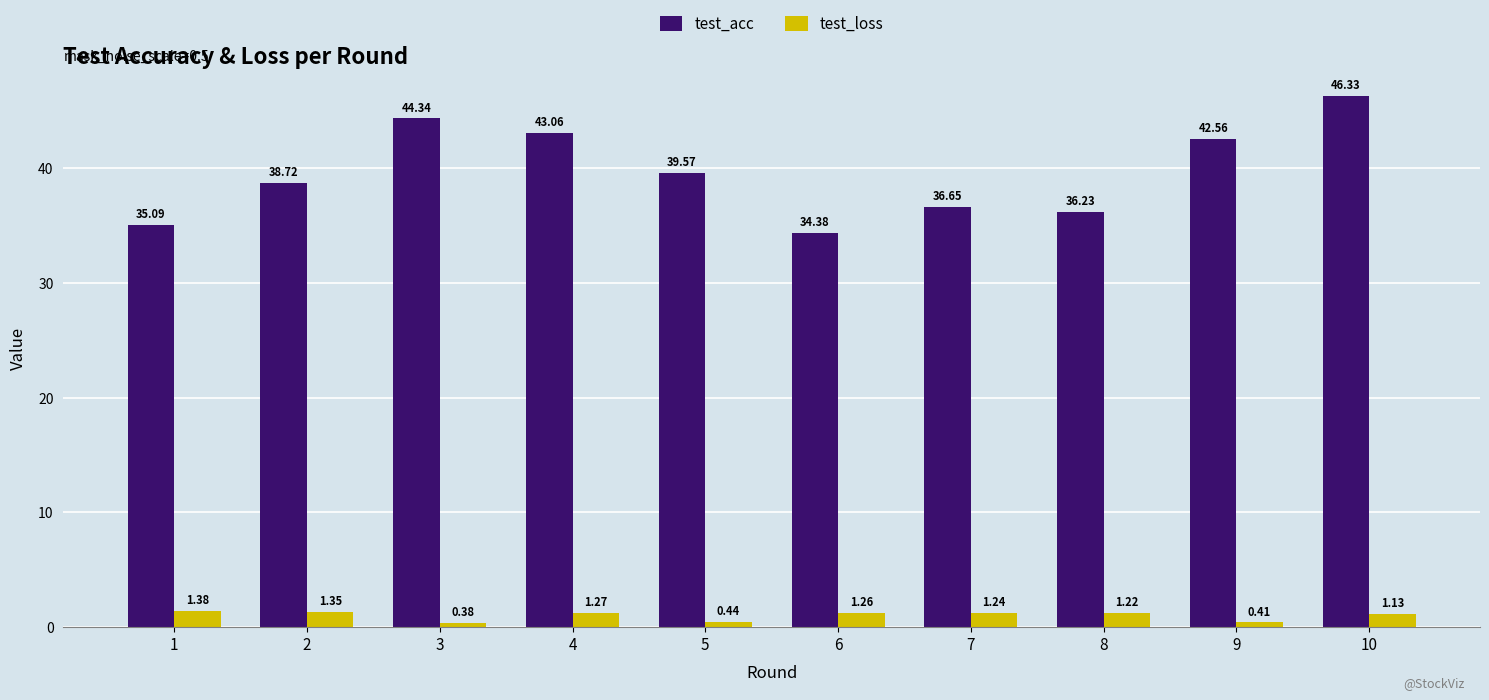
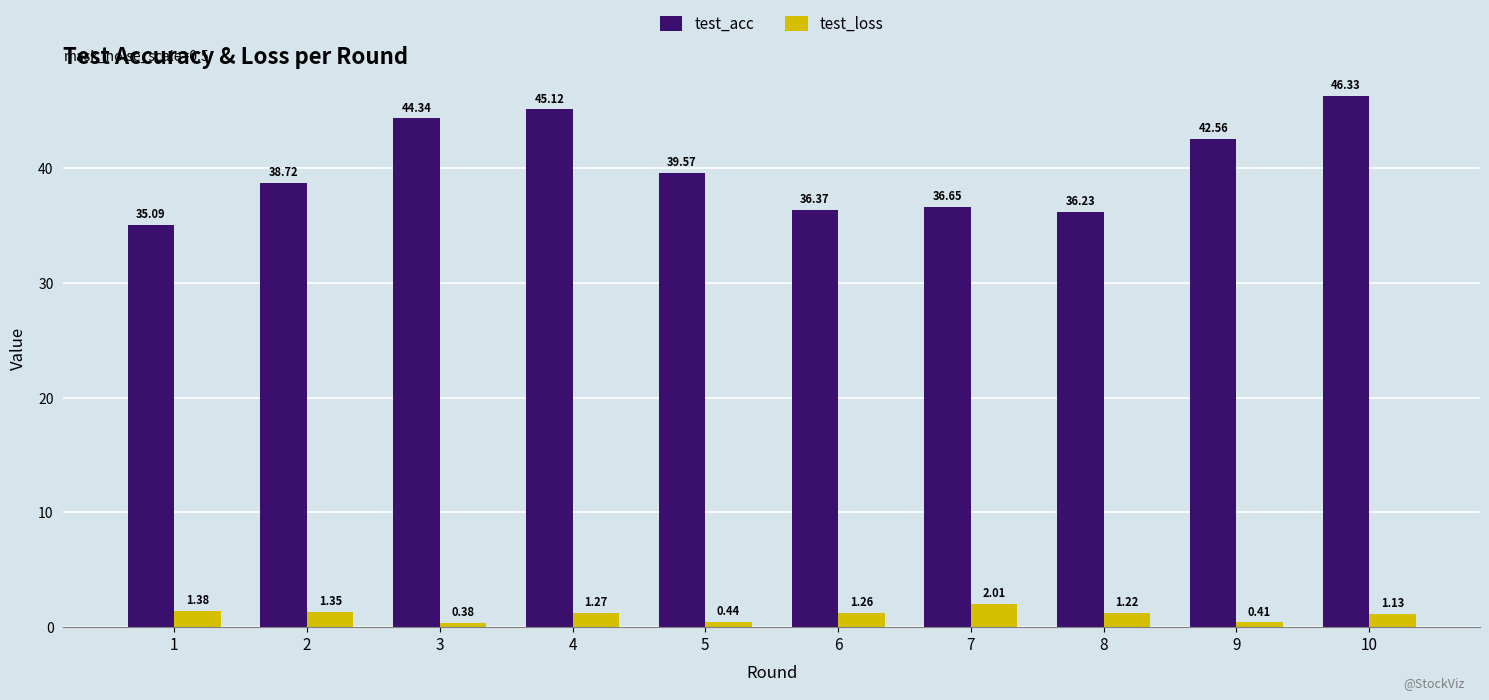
  {
    "test_acc": {
      "1": 35.09,
      "2": 38.72,
      "3": 44.34,
-     "4": 43.06,
+     "4": 45.12,
      "5": 39.57,
-     "6": 34.38,
+     "6": 36.37,
      "7": 36.65,
      "8": 36.23,
      "9": 42.56,
      "10": 46.33
    },
    "test_loss": {
      "1": 1.38,
      "2": 1.35,
      "3": 0.38,
      "4": 1.27,
      "5": 0.44,
      "6": 1.26,
-     "7": 1.24,
+     "7": 2.01,
      "8": 1.22,
      "9": 0.41,
      "10": 1.13
    }
  }
